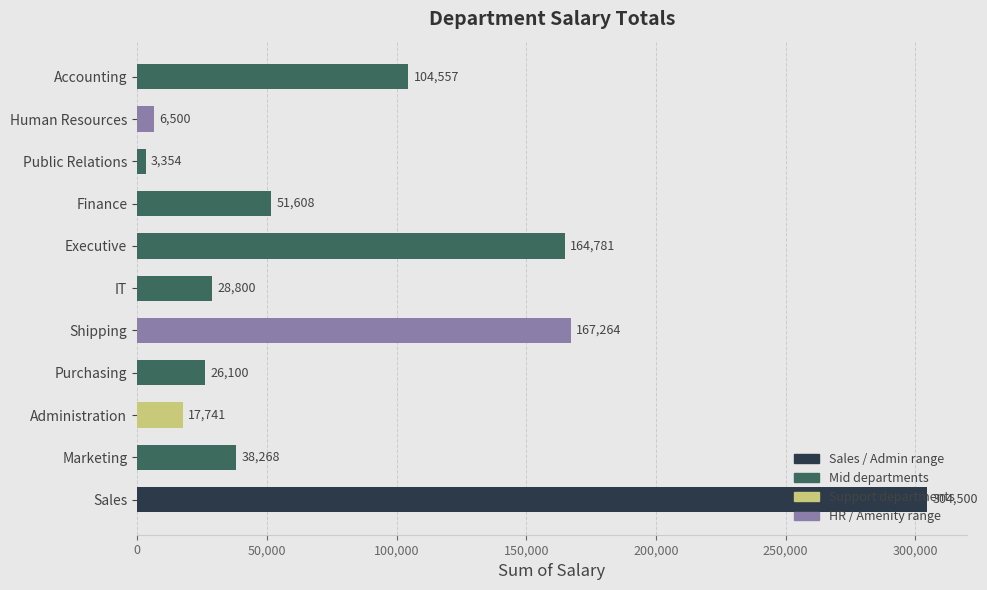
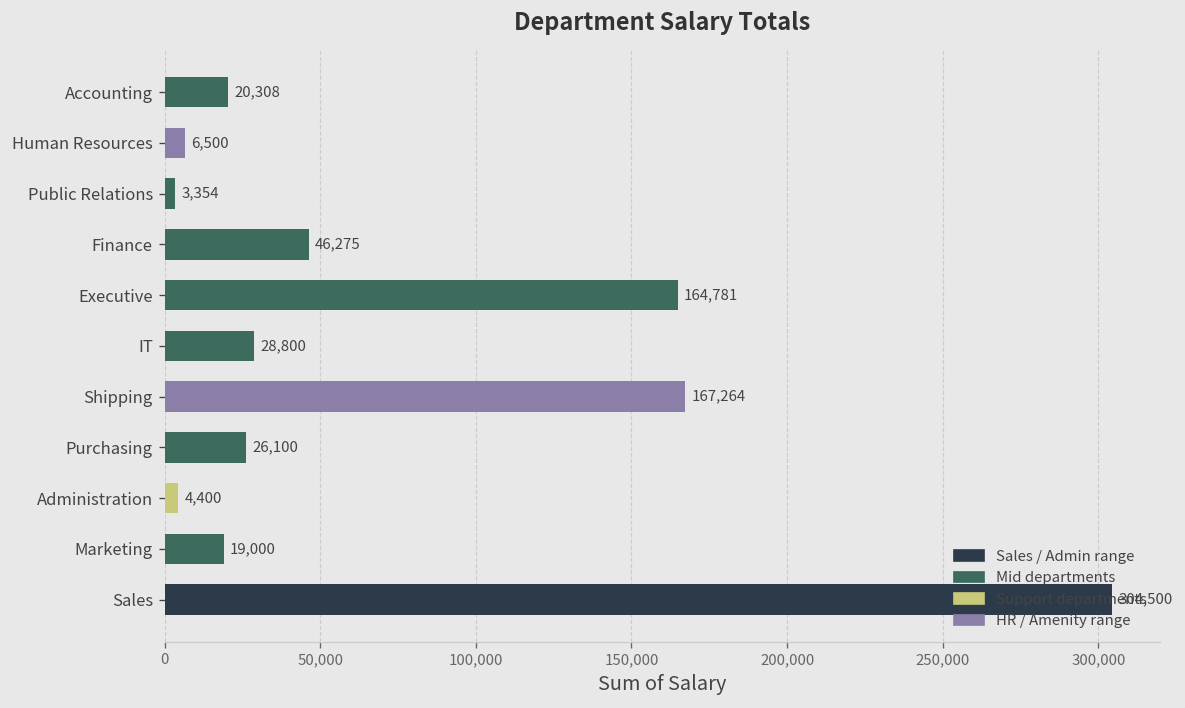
  {
-   "Accounting": "104,557",
+   "Accounting": "20,308",
    "Human Resources": "6,500",
    "Public Relations": "3,354",
-   "Finance": "51,608",
+   "Finance": "46,275",
    "Executive": "164,781",
    "IT": "28,800",
    "Shipping": "167,264",
    "Purchasing": "26,100",
-   "Administration": "17,741",
-   "Marketing": "38,268",
+   "Administration": "4,400",
+   "Marketing": "19,000",
    "Sales": "304,500"
  }
